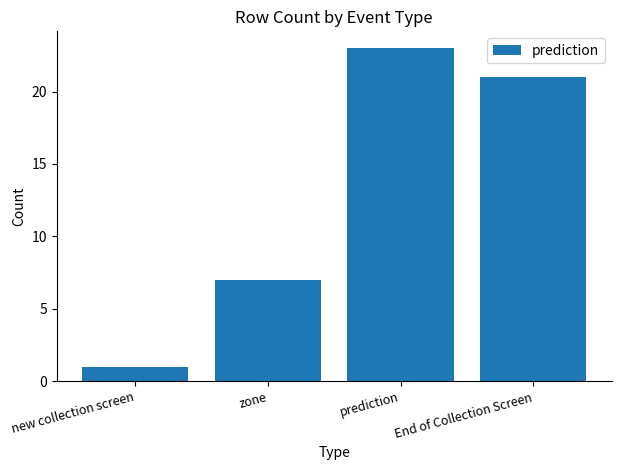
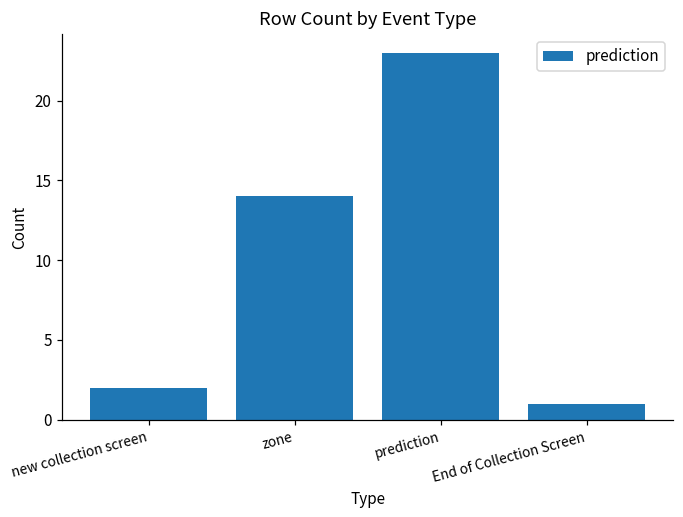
  {
-   "new collection screen": 1,
-   "zone": 7,
+   "new collection screen": 2,
+   "zone": 14,
    "prediction": 23,
-   "End of Collection Screen": 21
+   "End of Collection Screen": 1
  }
